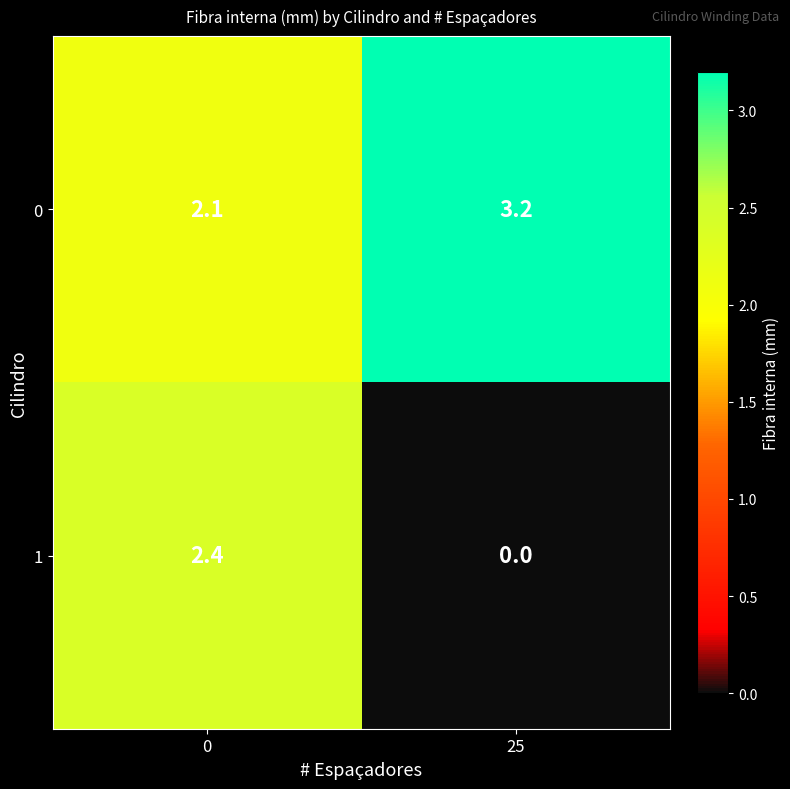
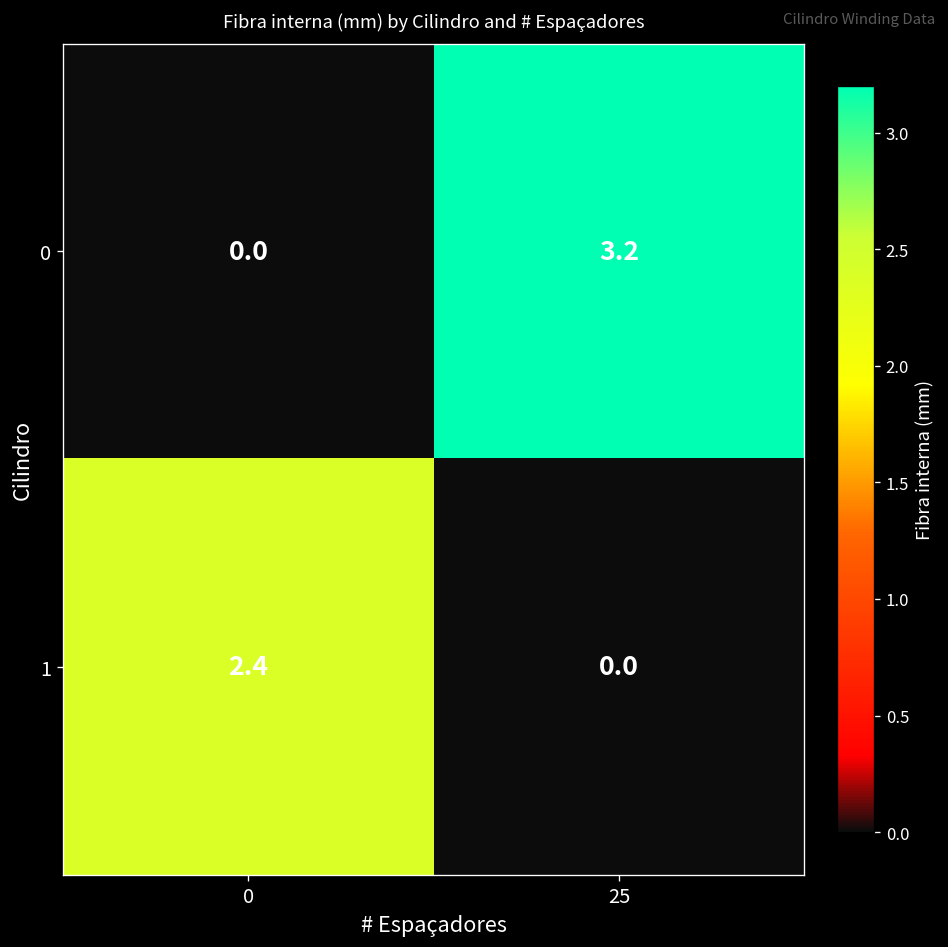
  {
    "0": {
-     "0": 2.1,
+     "0": 0.0,
      "25": 3.2
    },
    "1": {
      "0": 2.4,
      "25": 0.0
    }
  }
